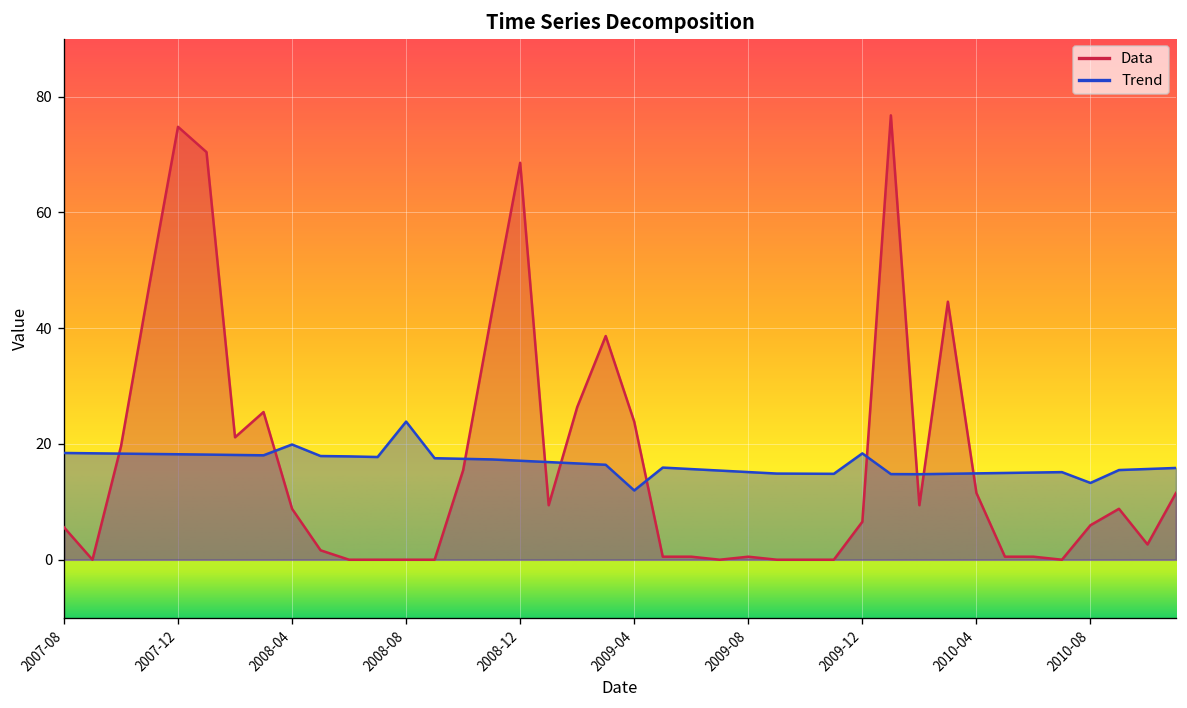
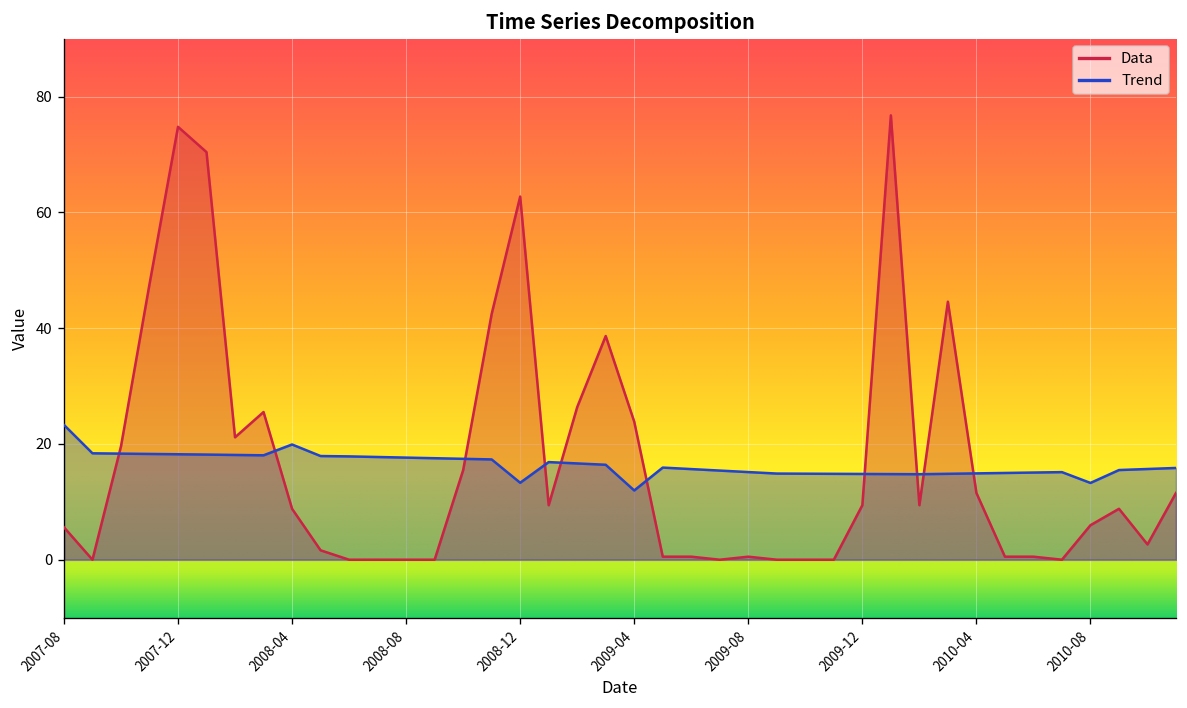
  {
    "Data": {
      "2007-08": 6,
      "2007-12": 75,
      "2008-04": 9,
      "2008-08": 0,
-     "2008-12": 69,
+     "2008-12": 63,
      "2009-04": 24,
      "2009-08": 1,
-     "2009-12": 7,
+     "2009-12": 9,
      "2010-04": 12,
      "2010-08": 6
    },
    "Trend": {
-     "2007-08": 18,
+     "2007-08": 23,
      "2007-12": 18,
      "2008-04": 20,
-     "2008-08": 24,
-     "2008-12": 17,
+     "2008-08": 18,
+     "2008-12": 13,
      "2009-04": 12,
      "2009-08": 15,
-     "2009-12": 18,
+     "2009-12": 15,
      "2010-04": 15,
      "2010-08": 13
    }
  }
